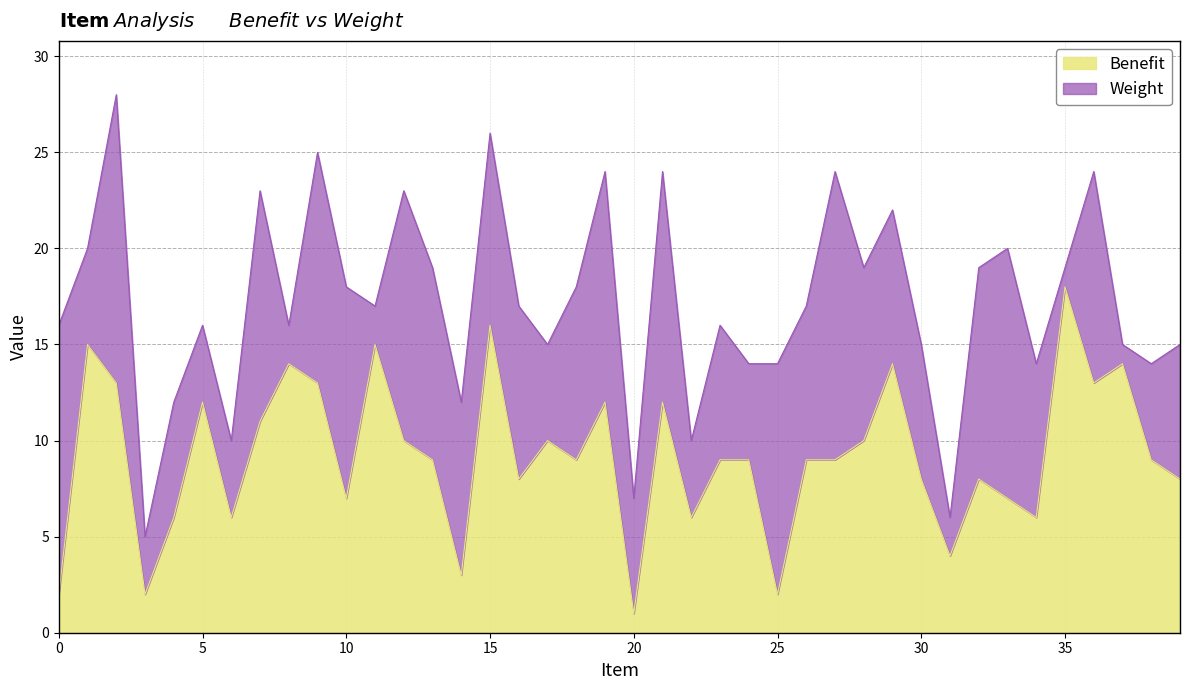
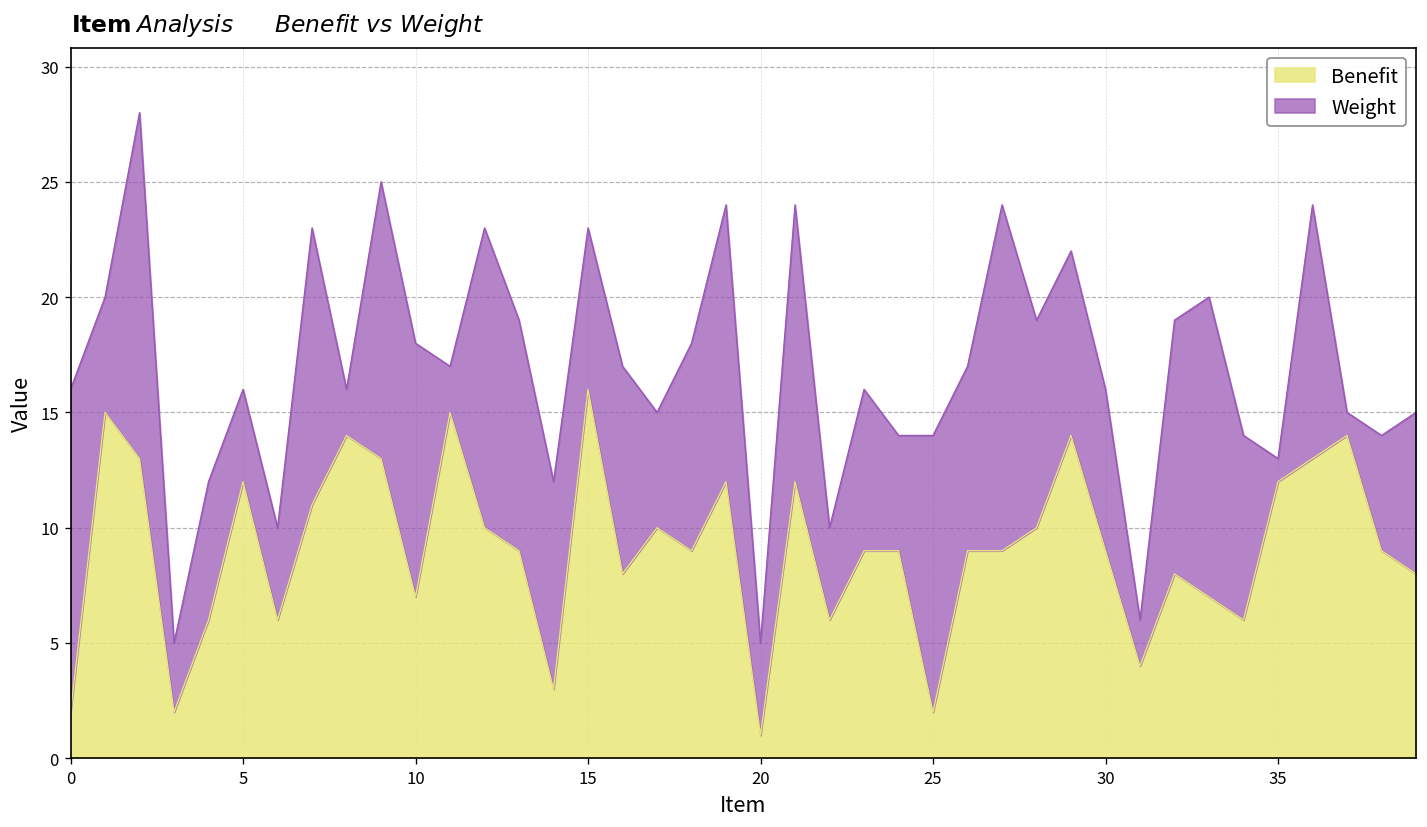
  {
    "Benefit": {
      "0": 2,
      "5": 12,
      "10": 7,
      "15": 16,
      "20": 1,
      "25": 2,
-     "30": 8,
-     "35": 18
+     "30": 9,
+     "35": 12
    },
    "Weight": {
      "0": 14,
      "5": 4,
      "10": 11,
-     "15": 10,
-     "20": 6,
+     "15": 7,
+     "20": 4,
      "25": 12,
      "30": 7,
      "35": 1
    }
  }
